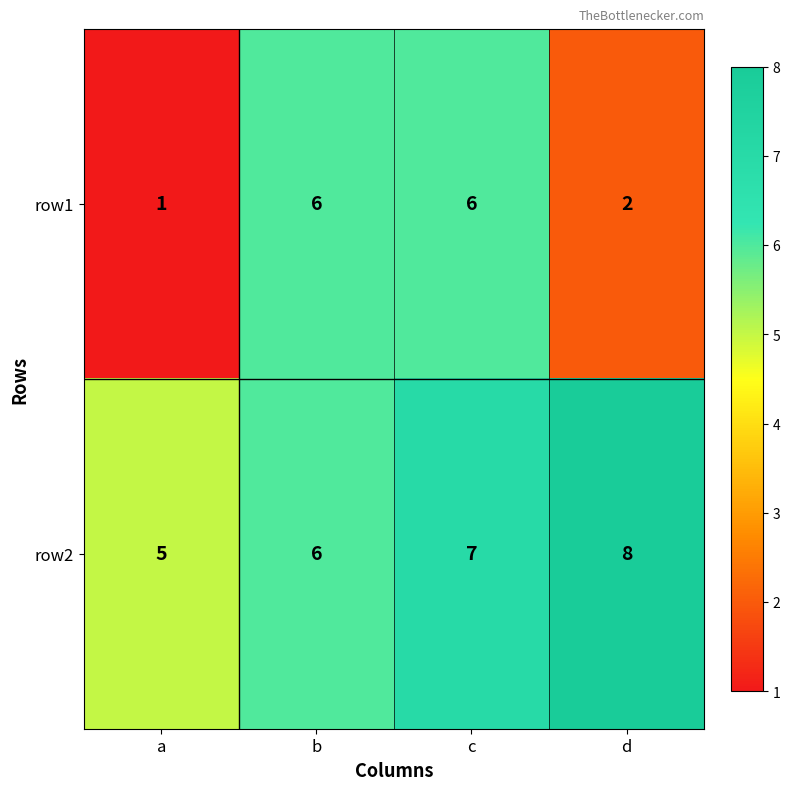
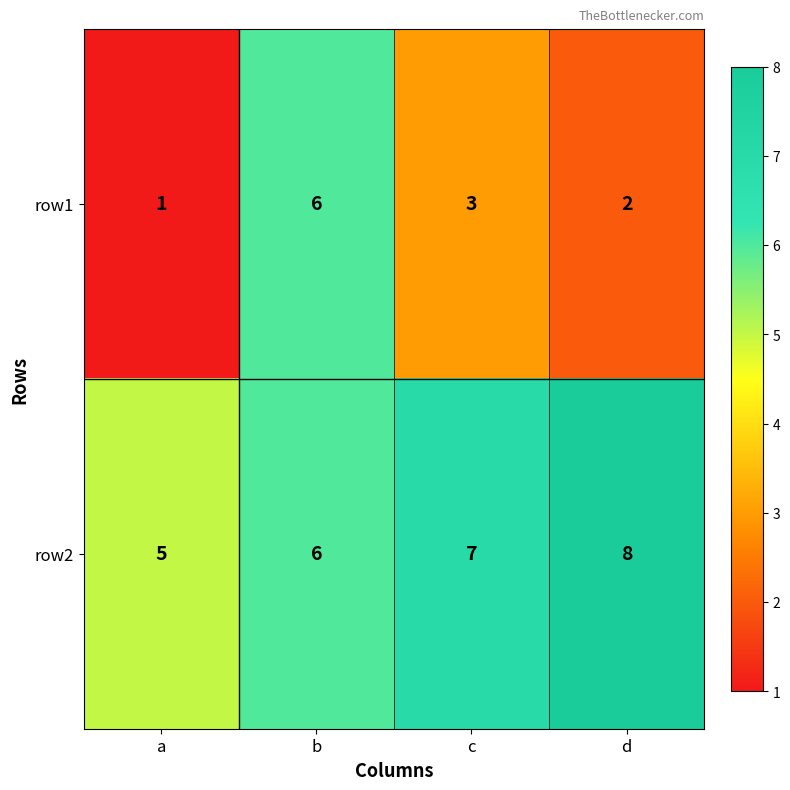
  {
    "row1": {
      "a": 1,
      "b": 6,
-     "c": 6,
+     "c": 3,
      "d": 2
    },
    "row2": {
      "a": 5,
      "b": 6,
      "c": 7,
      "d": 8
    }
  }
